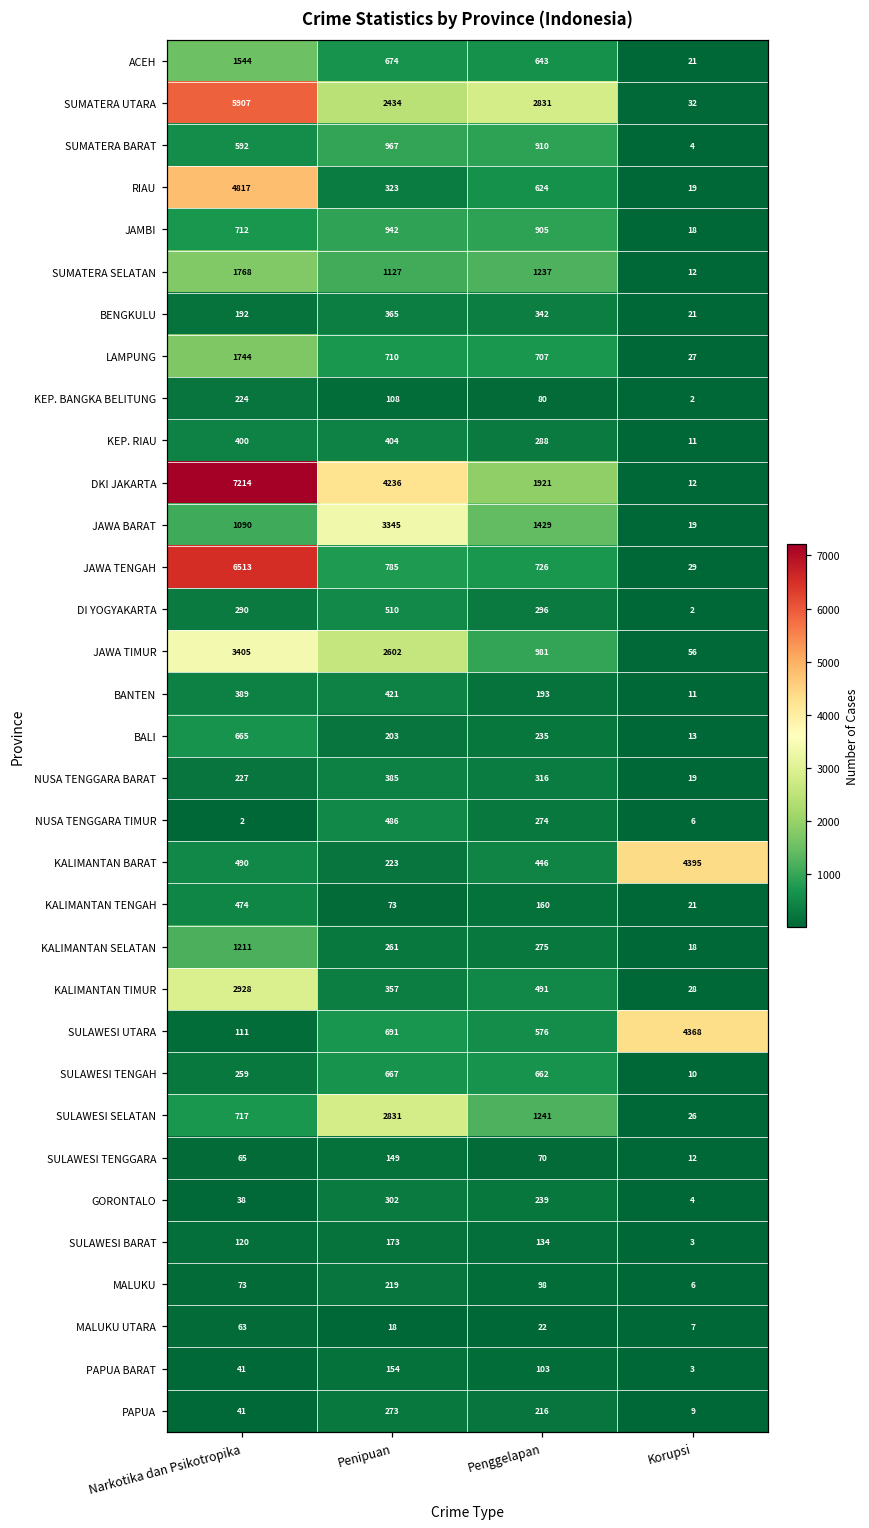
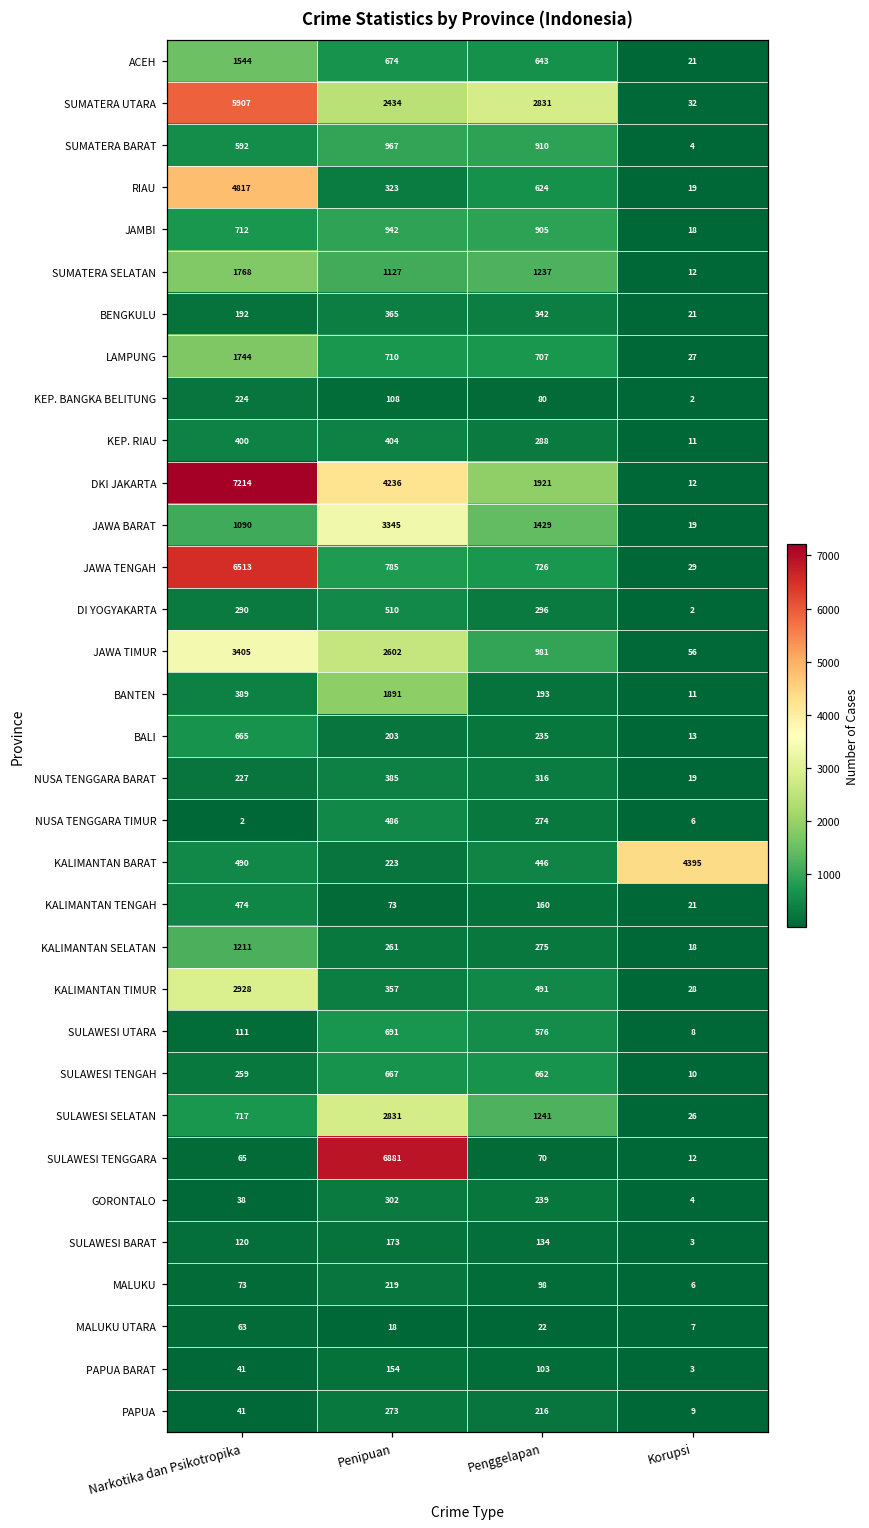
  {
    "ACEH": {
      "Narkotika dan Psikotropika": 1544,
      "Penipuan": 674,
      "Penggelapan": 643,
      "Korupsi": 21
    },
    "SUMATERA UTARA": {
      "Narkotika dan Psikotropika": 5907,
      "Penipuan": 2434,
      "Penggelapan": 2831,
      "Korupsi": 32
    },
    "SUMATERA BARAT": {
      "Narkotika dan Psikotropika": 592,
      "Penipuan": 967,
      "Penggelapan": 910,
      "Korupsi": 4
    },
    "RIAU": {
      "Narkotika dan Psikotropika": 4817,
      "Penipuan": 323,
      "Penggelapan": 624,
      "Korupsi": 19
    },
    "JAMBI": {
      "Narkotika dan Psikotropika": 712,
      "Penipuan": 942,
      "Penggelapan": 905,
      "Korupsi": 18
    },
    "SUMATERA SELATAN": {
      "Narkotika dan Psikotropika": 1768,
      "Penipuan": 1127,
      "Penggelapan": 1237,
      "Korupsi": 12
    },
    "BENGKULU": {
      "Narkotika dan Psikotropika": 192,
      "Penipuan": 365,
      "Penggelapan": 342,
      "Korupsi": 21
    },
    "LAMPUNG": {
      "Narkotika dan Psikotropika": 1744,
      "Penipuan": 710,
      "Penggelapan": 707,
      "Korupsi": 27
    },
    "KEP. BANGKA BELITUNG": {
      "Narkotika dan Psikotropika": 224,
      "Penipuan": 108,
      "Penggelapan": 80,
      "Korupsi": 2
    },
    "KEP. RIAU": {
      "Narkotika dan Psikotropika": 400,
      "Penipuan": 404,
      "Penggelapan": 288,
      "Korupsi": 11
    },
    "DKI JAKARTA": {
      "Narkotika dan Psikotropika": 7214,
      "Penipuan": 4236,
      "Penggelapan": 1921,
      "Korupsi": 12
    },
    "JAWA BARAT": {
      "Narkotika dan Psikotropika": 1090,
      "Penipuan": 3345,
      "Penggelapan": 1429,
      "Korupsi": 19
    },
    "JAWA TENGAH": {
      "Narkotika dan Psikotropika": 6513,
      "Penipuan": 785,
      "Penggelapan": 726,
      "Korupsi": 29
    },
    "DI YOGYAKARTA": {
      "Narkotika dan Psikotropika": 290,
      "Penipuan": 510,
      "Penggelapan": 296,
      "Korupsi": 2
    },
    "JAWA TIMUR": {
      "Narkotika dan Psikotropika": 3405,
      "Penipuan": 2602,
      "Penggelapan": 981,
      "Korupsi": 56
    },
    "BANTEN": {
      "Narkotika dan Psikotropika": 389,
-     "Penipuan": 421,
+     "Penipuan": 1891,
      "Penggelapan": 193,
      "Korupsi": 11
    },
    "BALI": {
      "Narkotika dan Psikotropika": 665,
      "Penipuan": 203,
      "Penggelapan": 235,
      "Korupsi": 13
    },
    "NUSA TENGGARA BARAT": {
      "Narkotika dan Psikotropika": 227,
      "Penipuan": 385,
      "Penggelapan": 316,
      "Korupsi": 19
    },
    "NUSA TENGGARA TIMUR": {
      "Narkotika dan Psikotropika": 2,
      "Penipuan": 486,
      "Penggelapan": 274,
      "Korupsi": 6
    },
    "KALIMANTAN BARAT": {
      "Narkotika dan Psikotropika": 490,
      "Penipuan": 223,
      "Penggelapan": 446,
      "Korupsi": 4395
    },
    "KALIMANTAN TENGAH": {
      "Narkotika dan Psikotropika": 474,
      "Penipuan": 73,
      "Penggelapan": 160,
      "Korupsi": 21
    },
    "KALIMANTAN SELATAN": {
      "Narkotika dan Psikotropika": 1211,
      "Penipuan": 261,
      "Penggelapan": 275,
      "Korupsi": 18
    },
    "KALIMANTAN TIMUR": {
      "Narkotika dan Psikotropika": 2928,
      "Penipuan": 357,
      "Penggelapan": 491,
      "Korupsi": 28
    },
    "SULAWESI UTARA": {
      "Narkotika dan Psikotropika": 111,
      "Penipuan": 691,
      "Penggelapan": 576,
-     "Korupsi": 4368
+     "Korupsi": 8
    },
    "SULAWESI TENGAH": {
      "Narkotika dan Psikotropika": 259,
      "Penipuan": 667,
      "Penggelapan": 662,
      "Korupsi": 10
    },
    "SULAWESI SELATAN": {
      "Narkotika dan Psikotropika": 717,
      "Penipuan": 2831,
      "Penggelapan": 1241,
      "Korupsi": 26
    },
    "SULAWESI TENGGARA": {
      "Narkotika dan Psikotropika": 65,
-     "Penipuan": 149,
+     "Penipuan": 6881,
      "Penggelapan": 70,
      "Korupsi": 12
    },
    "GORONTALO": {
      "Narkotika dan Psikotropika": 38,
      "Penipuan": 302,
      "Penggelapan": 239,
      "Korupsi": 4
    },
    "SULAWESI BARAT": {
      "Narkotika dan Psikotropika": 120,
      "Penipuan": 173,
      "Penggelapan": 134,
      "Korupsi": 3
    },
    "MALUKU": {
      "Narkotika dan Psikotropika": 73,
      "Penipuan": 219,
      "Penggelapan": 98,
      "Korupsi": 6
    },
    "MALUKU UTARA": {
      "Narkotika dan Psikotropika": 63,
      "Penipuan": 18,
      "Penggelapan": 22,
      "Korupsi": 7
    },
    "PAPUA BARAT": {
      "Narkotika dan Psikotropika": 41,
      "Penipuan": 154,
      "Penggelapan": 103,
      "Korupsi": 3
    },
    "PAPUA": {
      "Narkotika dan Psikotropika": 41,
      "Penipuan": 273,
      "Penggelapan": 216,
      "Korupsi": 9
    }
  }
